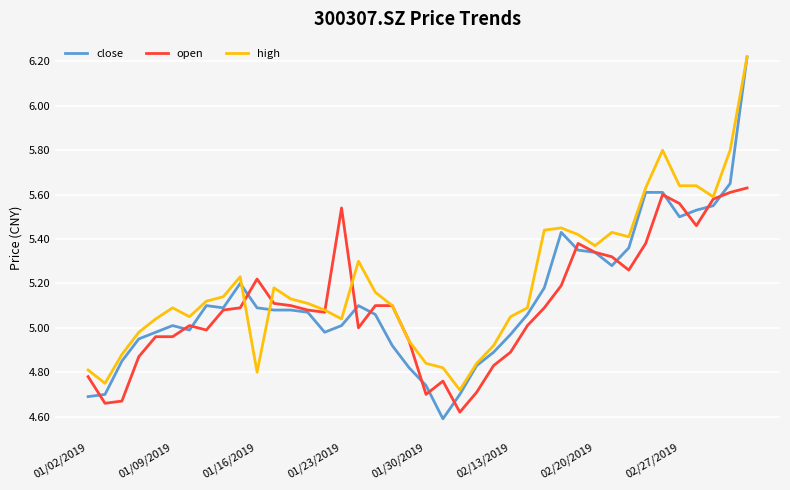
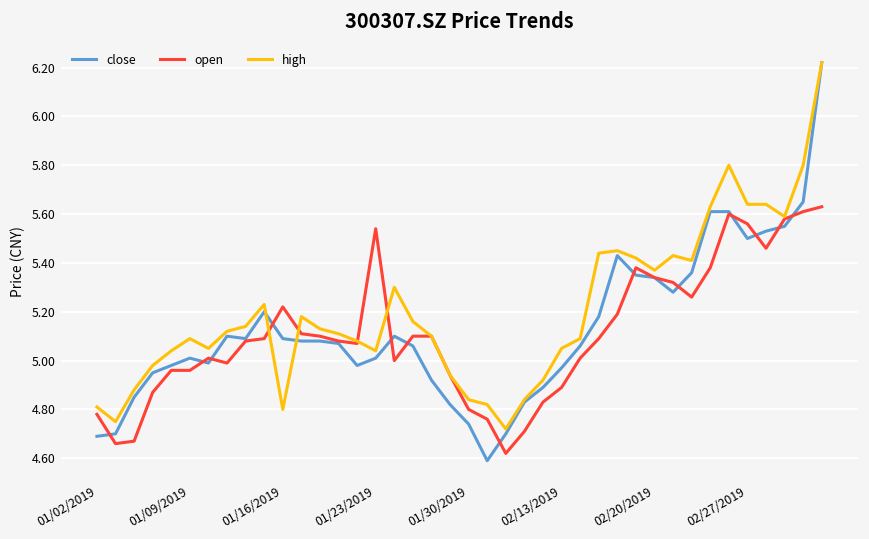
  {
    "close": {
      "01/02/2019": 4.7,
      "01/09/2019": 5.0,
      "01/16/2019": 5.1,
      "01/23/2019": 5.0,
      "01/30/2019": 4.74,
      "02/13/2019": 4.97,
      "02/27/2019": 5.5
    },
    "open": {
      "01/02/2019": 4.78,
      "01/09/2019": 4.96,
      "01/16/2019": 5.22,
      "01/23/2019": 5.54,
-     "01/30/2019": 4.7,
+     "01/30/2019": 4.8,
      "02/13/2019": 4.9,
      "02/27/2019": 5.56
    },
    "high": {
      "01/02/2019": 4.8,
      "01/09/2019": 5.1,
      "01/16/2019": 4.8,
      "01/23/2019": 5.04,
      "01/30/2019": 4.84,
      "02/13/2019": 5.05,
      "02/20/2019": 5.37,
      "02/27/2019": 5.64
    }
  }
